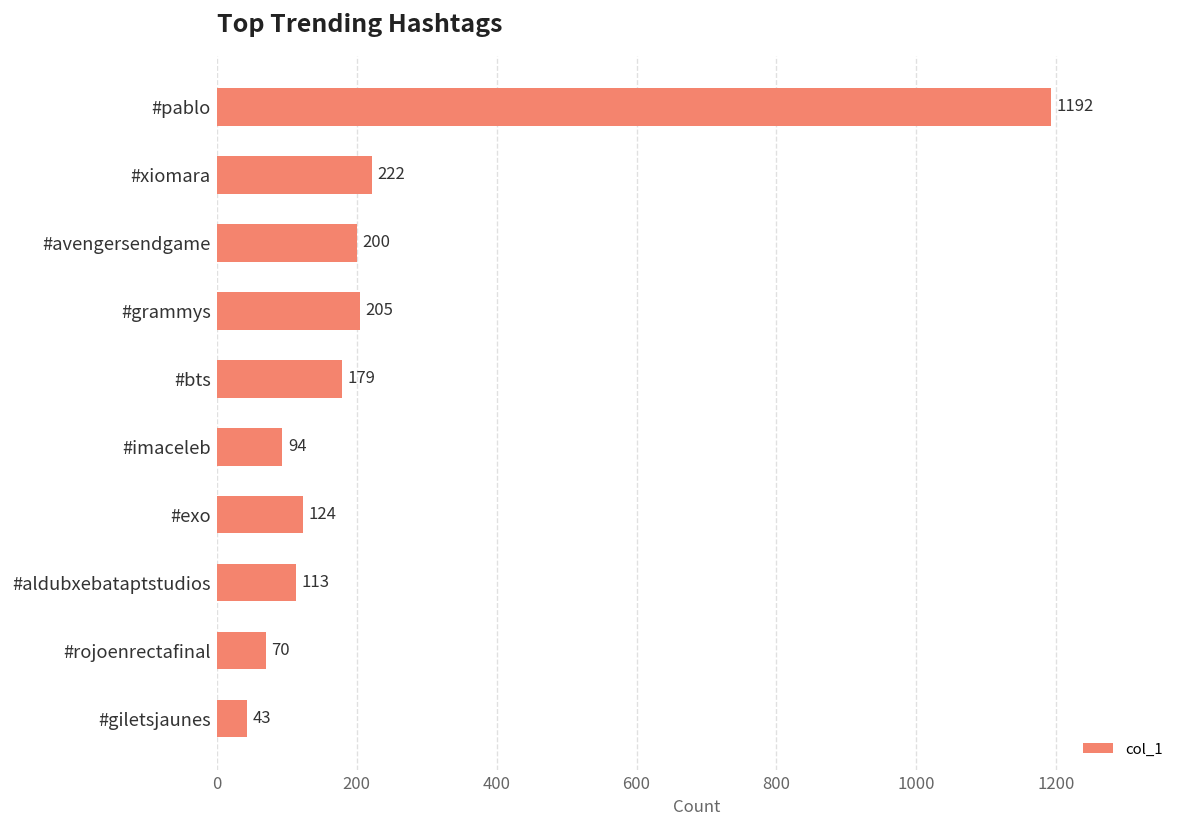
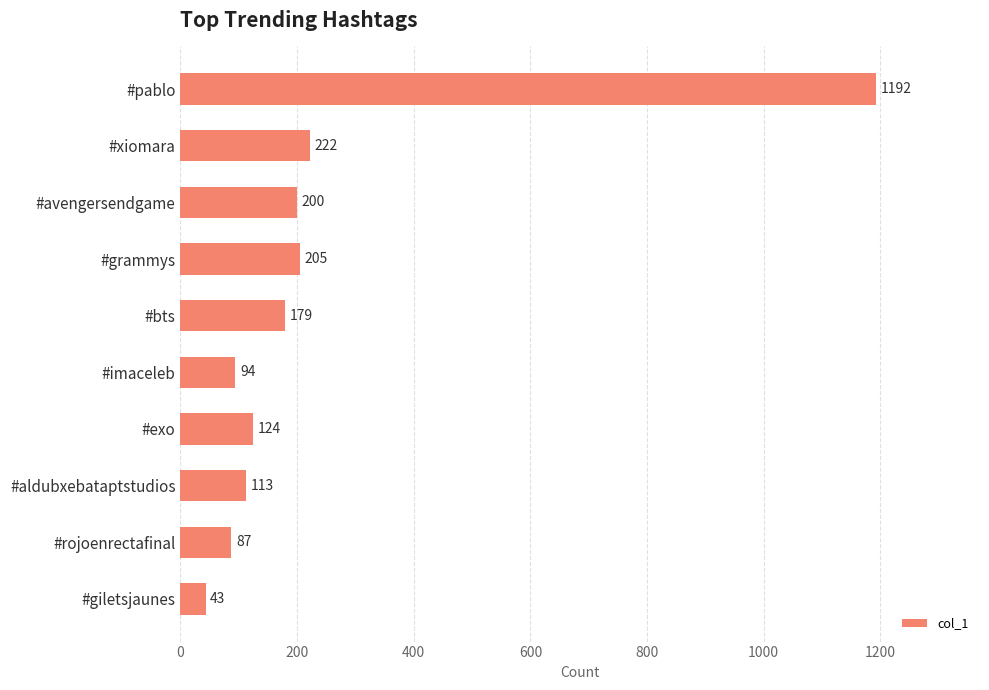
  {
    "#pablo": 1192,
    "#xiomara": 222,
    "#avengersendgame": 200,
    "#grammys": 205,
    "#bts": 179,
    "#imaceleb": 94,
    "#exo": 124,
    "#aldubxebataptstudios": 113,
-   "#rojoenrectafinal": 70,
+   "#rojoenrectafinal": 87,
    "#giletsjaunes": 43
  }
